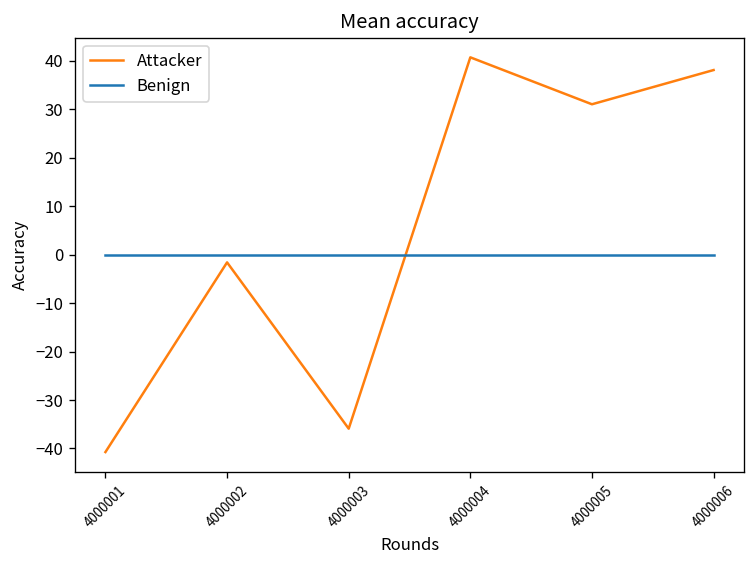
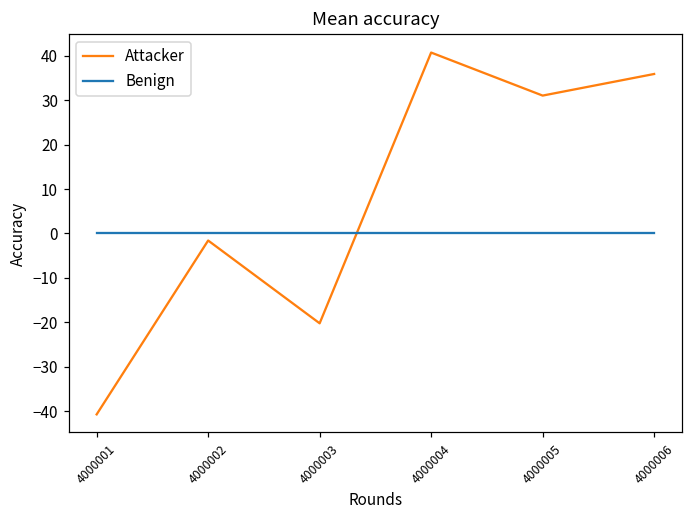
  {
    "Attacker": {
      "4000001": -41,
      "4000002": -2,
-     "4000003": -36,
+     "4000003": -20,
      "4000004": 41,
      "4000005": 31,
-     "4000006": 38
+     "4000006": 36
    },
    "Benign": {
      "4000001": 0,
      "4000002": 0,
      "4000003": 0,
      "4000004": 0,
      "4000005": 0,
      "4000006": 0
    }
  }
